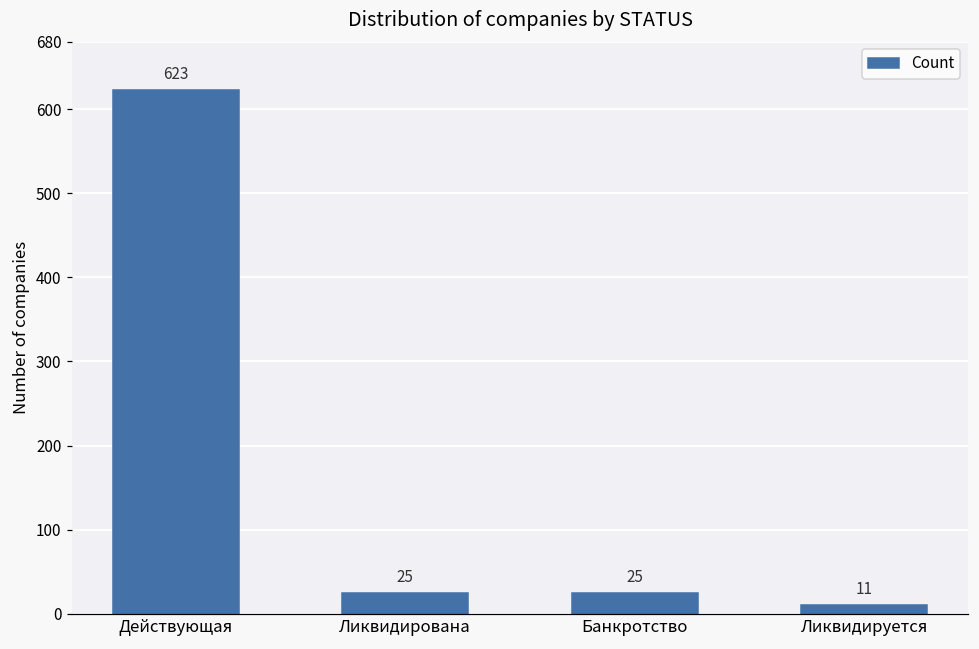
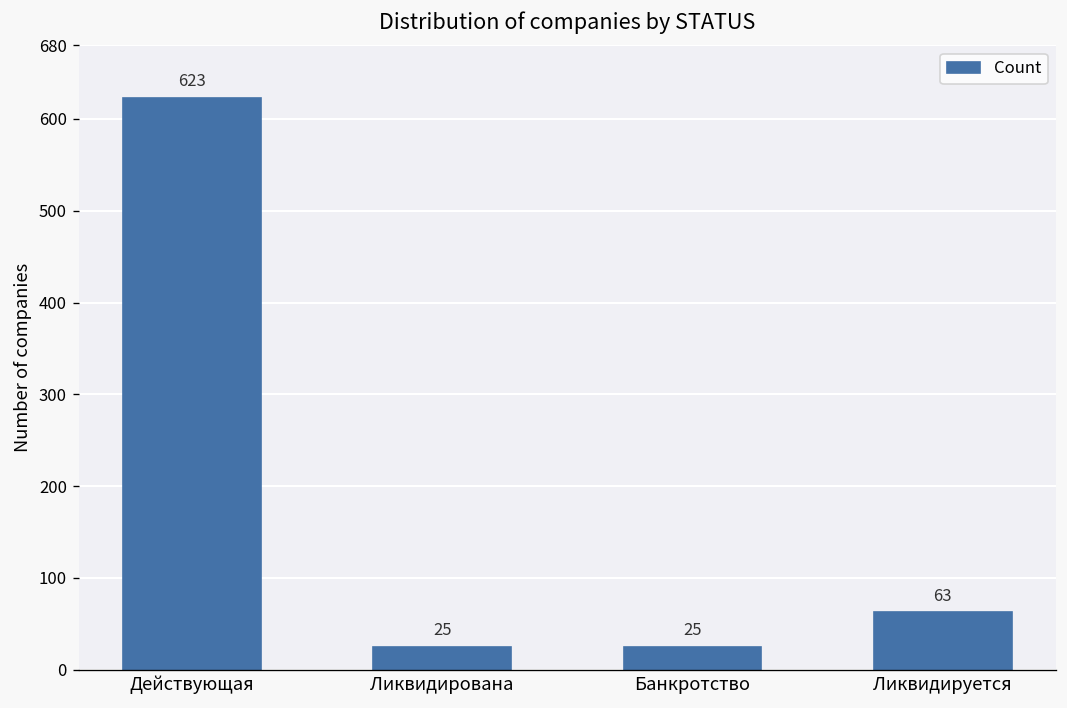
  {
    "Действующая": 623,
    "Ликвидирована": 25,
    "Банкротство": 25,
-   "Ликвидируется": 11
+   "Ликвидируется": 63
  }
